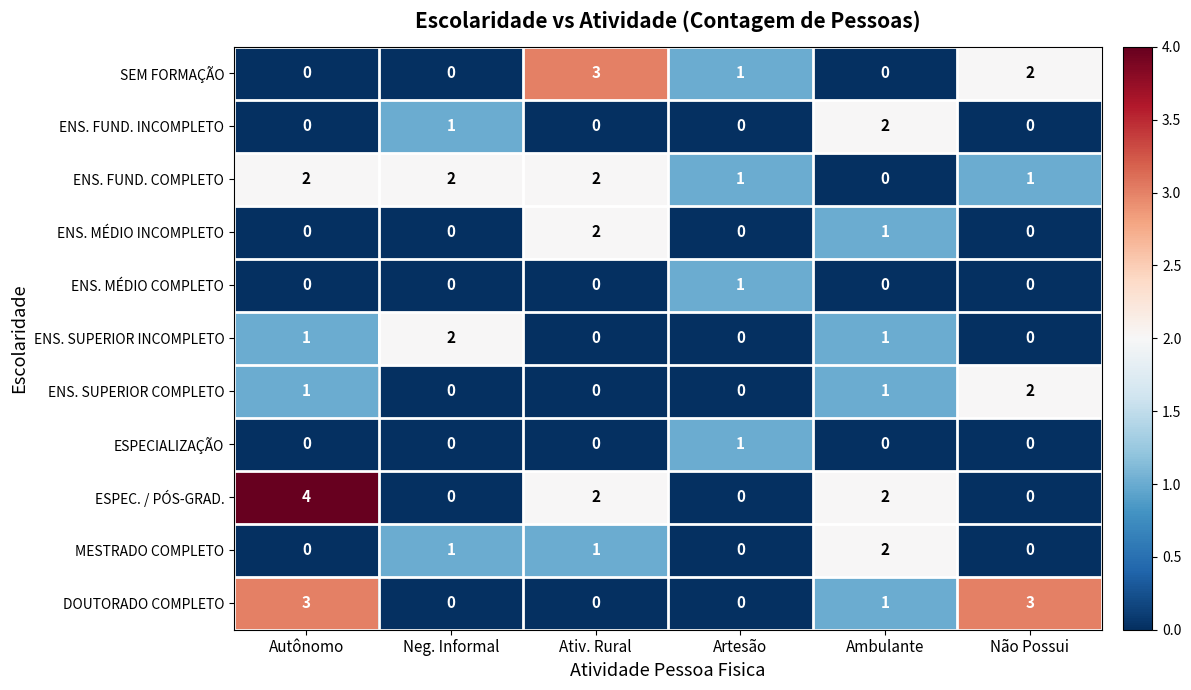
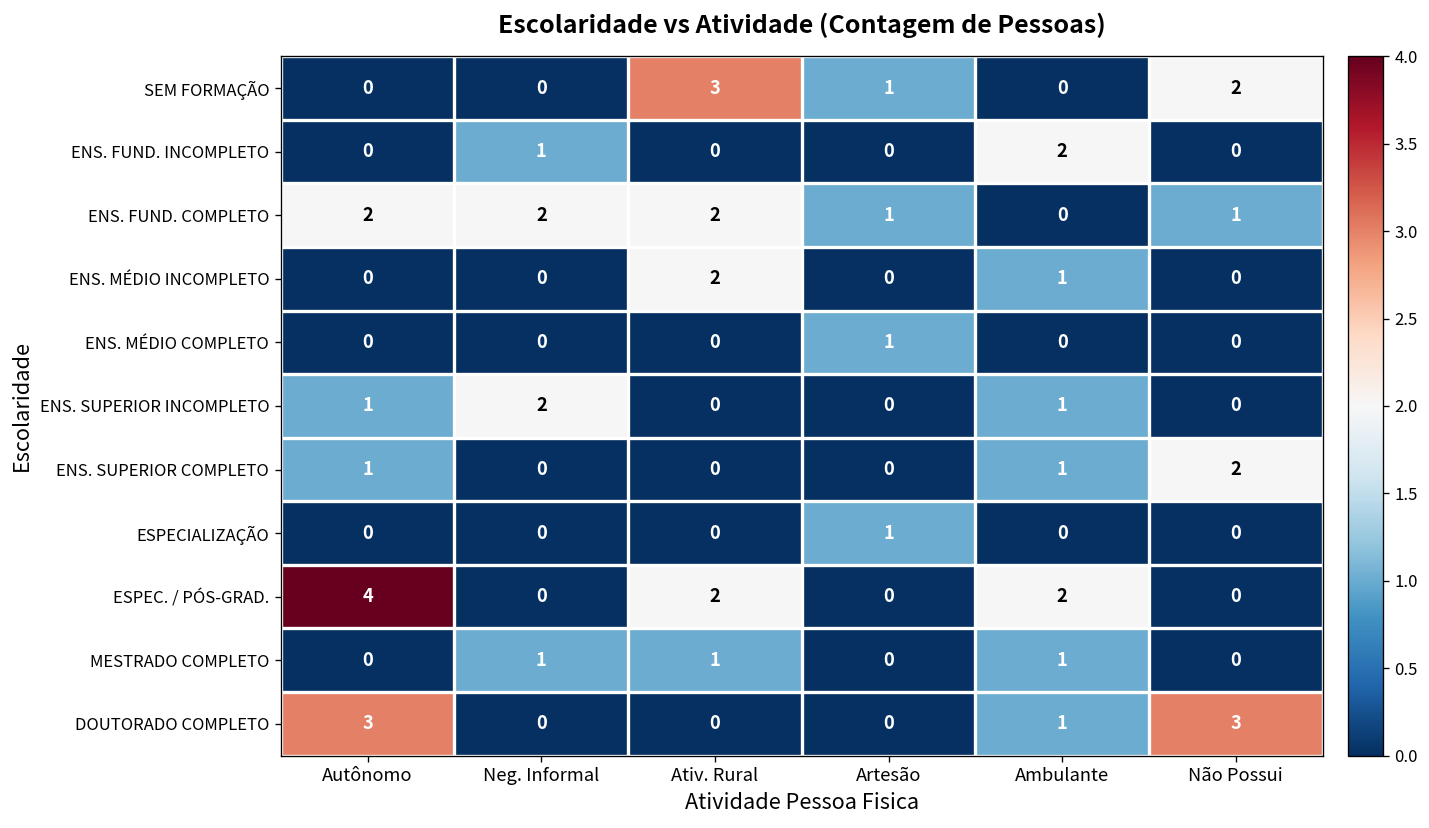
  {
    "SEM FORMAÇÃO": {
      "Autônomo": 0,
      "Neg. Informal": 0,
      "Ativ. Rural": 3,
      "Artesão": 1,
      "Ambulante": 0,
      "Não Possui": 2
    },
    "ENS. FUND. INCOMPLETO": {
      "Autônomo": 0,
      "Neg. Informal": 1,
      "Ativ. Rural": 0,
      "Artesão": 0,
      "Ambulante": 2,
      "Não Possui": 0
    },
    "ENS. FUND. COMPLETO": {
      "Autônomo": 2,
      "Neg. Informal": 2,
      "Ativ. Rural": 2,
      "Artesão": 1,
      "Ambulante": 0,
      "Não Possui": 1
    },
    "ENS. MÉDIO INCOMPLETO": {
      "Autônomo": 0,
      "Neg. Informal": 0,
      "Ativ. Rural": 2,
      "Artesão": 0,
      "Ambulante": 1,
      "Não Possui": 0
    },
    "ENS. MÉDIO COMPLETO": {
      "Autônomo": 0,
      "Neg. Informal": 0,
      "Ativ. Rural": 0,
      "Artesão": 1,
      "Ambulante": 0,
      "Não Possui": 0
    },
    "ENS. SUPERIOR INCOMPLETO": {
      "Autônomo": 1,
      "Neg. Informal": 2,
      "Ativ. Rural": 0,
      "Artesão": 0,
      "Ambulante": 1,
      "Não Possui": 0
    },
    "ENS. SUPERIOR COMPLETO": {
      "Autônomo": 1,
      "Neg. Informal": 0,
      "Ativ. Rural": 0,
      "Artesão": 0,
      "Ambulante": 1,
      "Não Possui": 2
    },
    "ESPECIALIZAÇÃO": {
      "Autônomo": 0,
      "Neg. Informal": 0,
      "Ativ. Rural": 0,
      "Artesão": 1,
      "Ambulante": 0,
      "Não Possui": 0
    },
    "ESPEC. / PÓS-GRAD.": {
      "Autônomo": 4,
      "Neg. Informal": 0,
      "Ativ. Rural": 2,
      "Artesão": 0,
      "Ambulante": 2,
      "Não Possui": 0
    },
    "MESTRADO COMPLETO": {
      "Autônomo": 0,
      "Neg. Informal": 1,
      "Ativ. Rural": 1,
      "Artesão": 0,
-     "Ambulante": 2,
+     "Ambulante": 1,
      "Não Possui": 0
    },
    "DOUTORADO COMPLETO": {
      "Autônomo": 3,
      "Neg. Informal": 0,
      "Ativ. Rural": 0,
      "Artesão": 0,
      "Ambulante": 1,
      "Não Possui": 3
    }
  }
